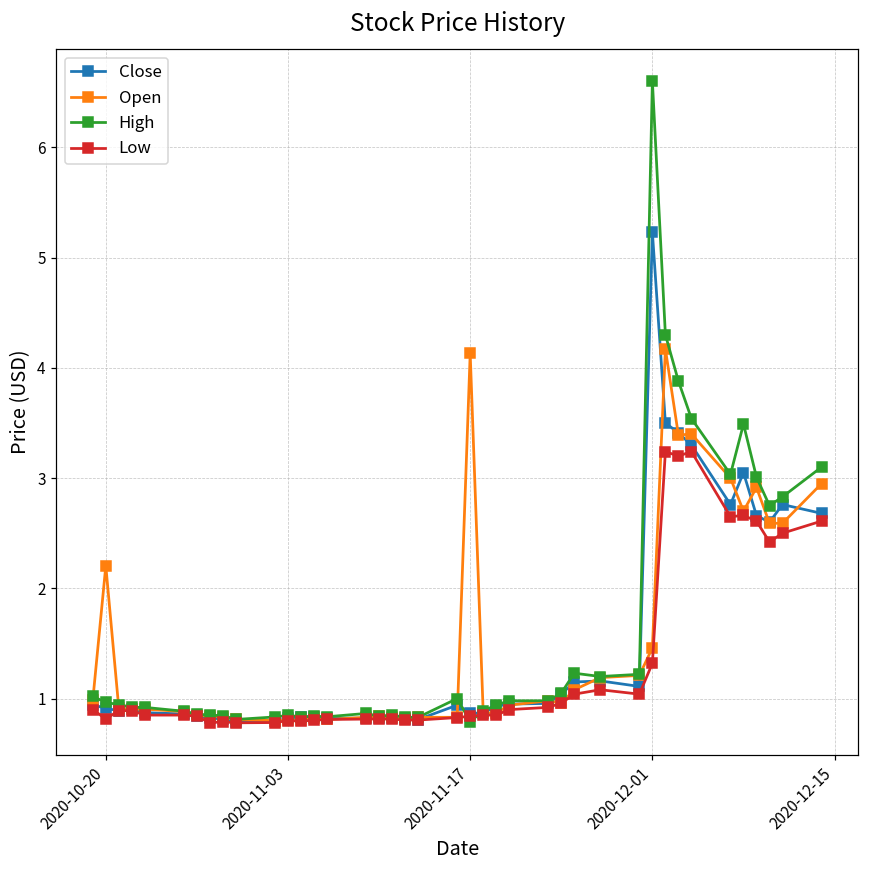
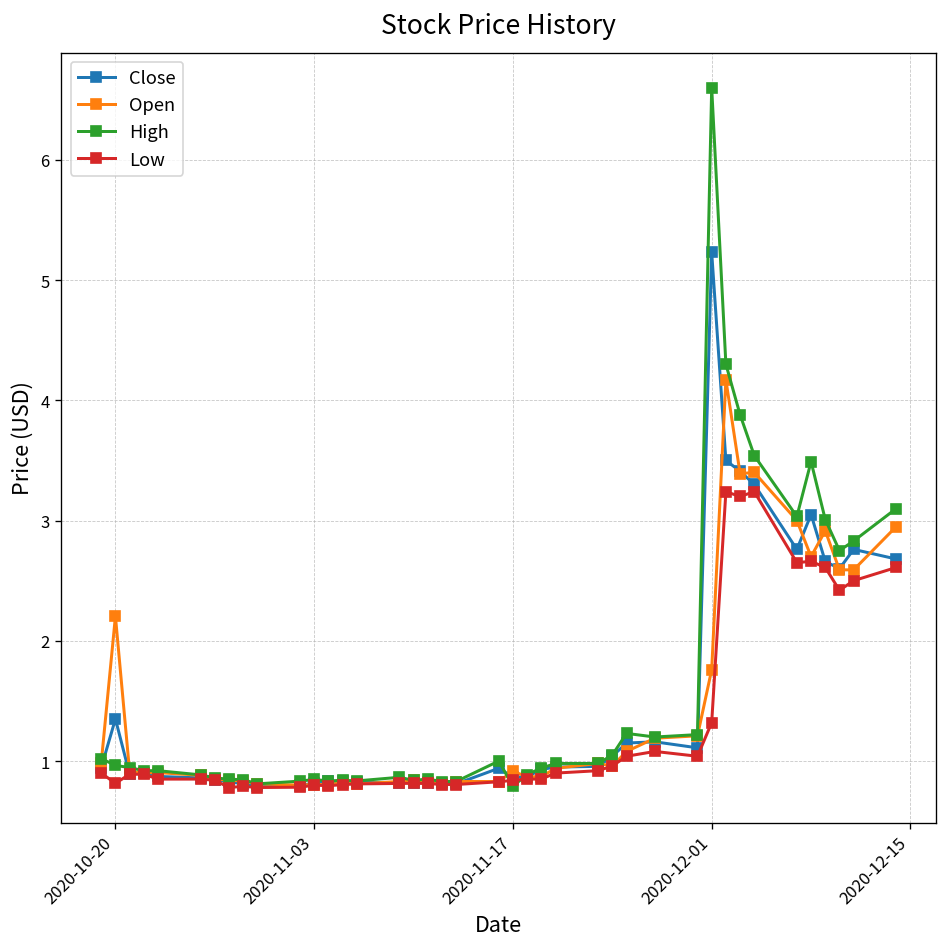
  {
    "Close": {
-     "2020-10-20": 0.91,
+     "2020-10-20": 1.35,
      "2020-11-17": 0.87,
      "2020-12-01": 5.23
    },
    "Open": {
      "2020-10-20": 2.20,
-     "2020-11-17": 4.13,
-     "2020-12-01": 1.46
+     "2020-11-17": 0.91,
+     "2020-12-01": 1.76
    },
    "High": {
      "2020-10-20": 0.96,
      "2020-11-03": 0.85,
      "2020-11-17": 0.79,
      "2020-12-01": 6.60
    },
    "Low": {
      "2020-10-20": 0.82,
      "2020-11-17": 0.84,
      "2020-12-01": 1.32
    }
  }
